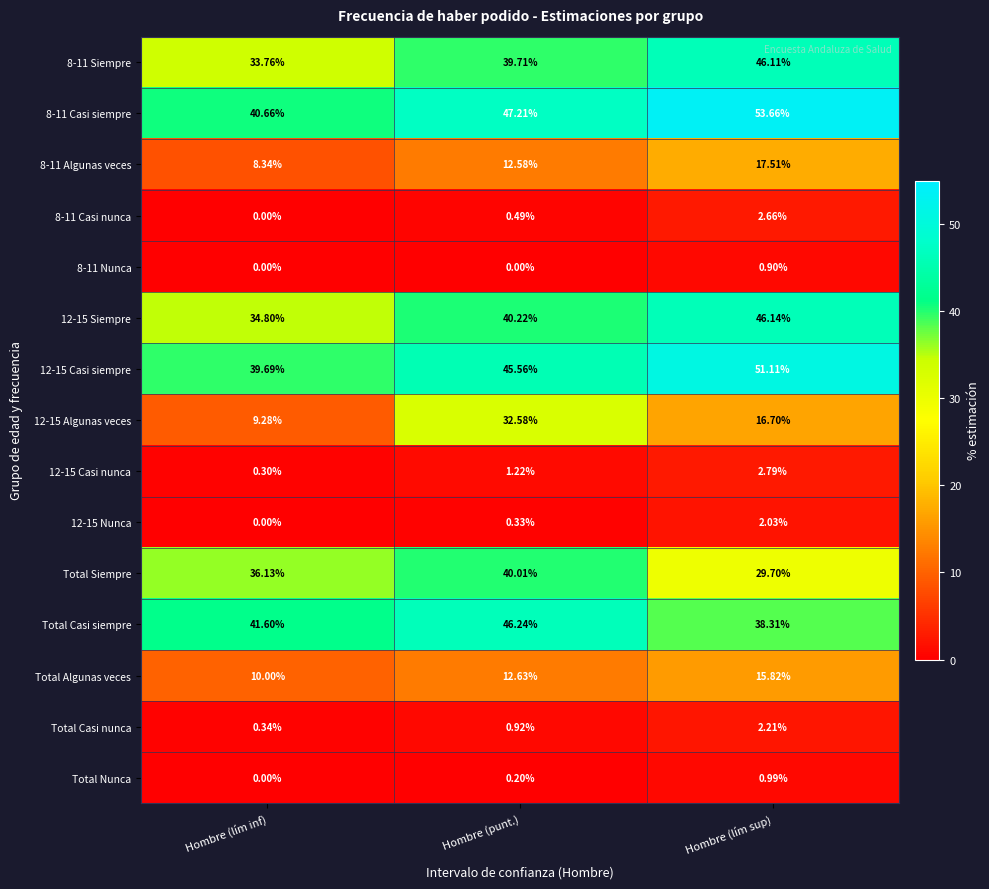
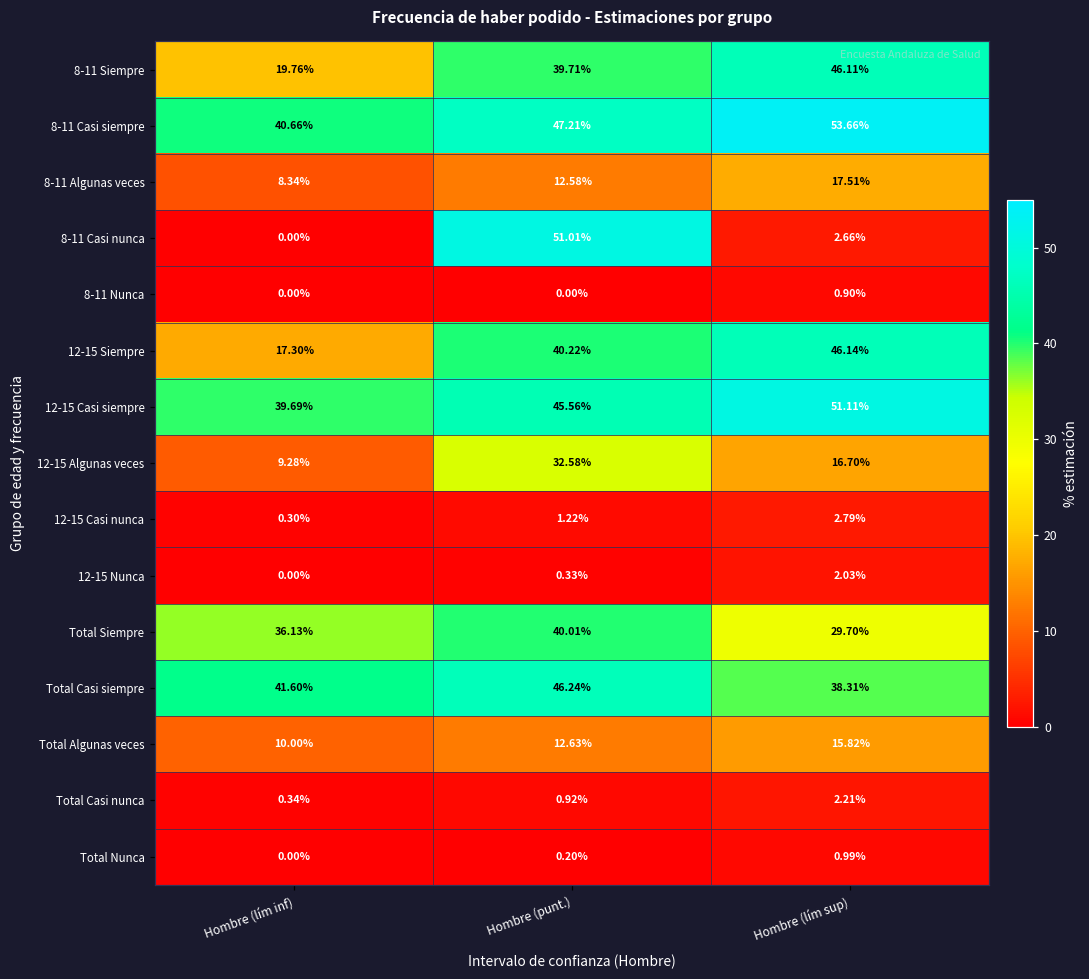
  {
    "8-11 Siempre": {
-     "Hombre (lím inf)": "33.76%",
+     "Hombre (lím inf)": "19.76%",
      "Hombre (punt.)": "39.71%"
    },
    "8-11 Casi siempre": {
      "Hombre (lím inf)": "40.66%",
      "Hombre (punt.)": "47.21%",
      "Hombre (lím sup)": "53.66%"
    },
    "8-11 Algunas veces": {
      "Hombre (lím inf)": "8.34%",
      "Hombre (punt.)": "12.58%",
      "Hombre (lím sup)": "17.51%"
    },
    "8-11 Casi nunca": {
      "Hombre (lím inf)": "0.00%",
-     "Hombre (punt.)": "0.49%",
+     "Hombre (punt.)": "51.01%",
      "Hombre (lím sup)": "2.66%"
    },
    "8-11 Nunca": {
      "Hombre (lím inf)": "0.00%",
      "Hombre (punt.)": "0.00%",
      "Hombre (lím sup)": "0.90%"
    },
    "12-15 Siempre": {
-     "Hombre (lím inf)": "34.80%",
+     "Hombre (lím inf)": "17.30%",
      "Hombre (punt.)": "40.22%",
      "Hombre (lím sup)": "46.14%"
    },
    "12-15 Casi siempre": {
      "Hombre (lím inf)": "39.69%",
      "Hombre (punt.)": "45.56%",
      "Hombre (lím sup)": "51.11%"
    },
    "12-15 Algunas veces": {
      "Hombre (lím inf)": "9.28%",
      "Hombre (punt.)": "32.58%",
      "Hombre (lím sup)": "16.70%"
    },
    "12-15 Casi nunca": {
      "Hombre (lím inf)": "0.30%",
      "Hombre (punt.)": "1.22%",
      "Hombre (lím sup)": "2.79%"
    },
    "12-15 Nunca": {
      "Hombre (lím inf)": "0.00%",
      "Hombre (punt.)": "0.33%",
      "Hombre (lím sup)": "2.03%"
    },
    "Total Siempre": {
      "Hombre (lím inf)": "36.13%",
      "Hombre (punt.)": "40.01%",
      "Hombre (lím sup)": "29.70%"
    },
    "Total Casi siempre": {
      "Hombre (lím inf)": "41.60%",
      "Hombre (punt.)": "46.24%",
      "Hombre (lím sup)": "38.31%"
    },
    "Total Algunas veces": {
      "Hombre (lím inf)": "10.00%",
      "Hombre (punt.)": "12.63%",
      "Hombre (lím sup)": "15.82%"
    },
    "Total Casi nunca": {
      "Hombre (lím inf)": "0.34%",
      "Hombre (punt.)": "0.92%",
      "Hombre (lím sup)": "2.21%"
    },
    "Total Nunca": {
      "Hombre (lím inf)": "0.00%",
      "Hombre (punt.)": "0.20%",
      "Hombre (lím sup)": "0.99%"
    }
  }
